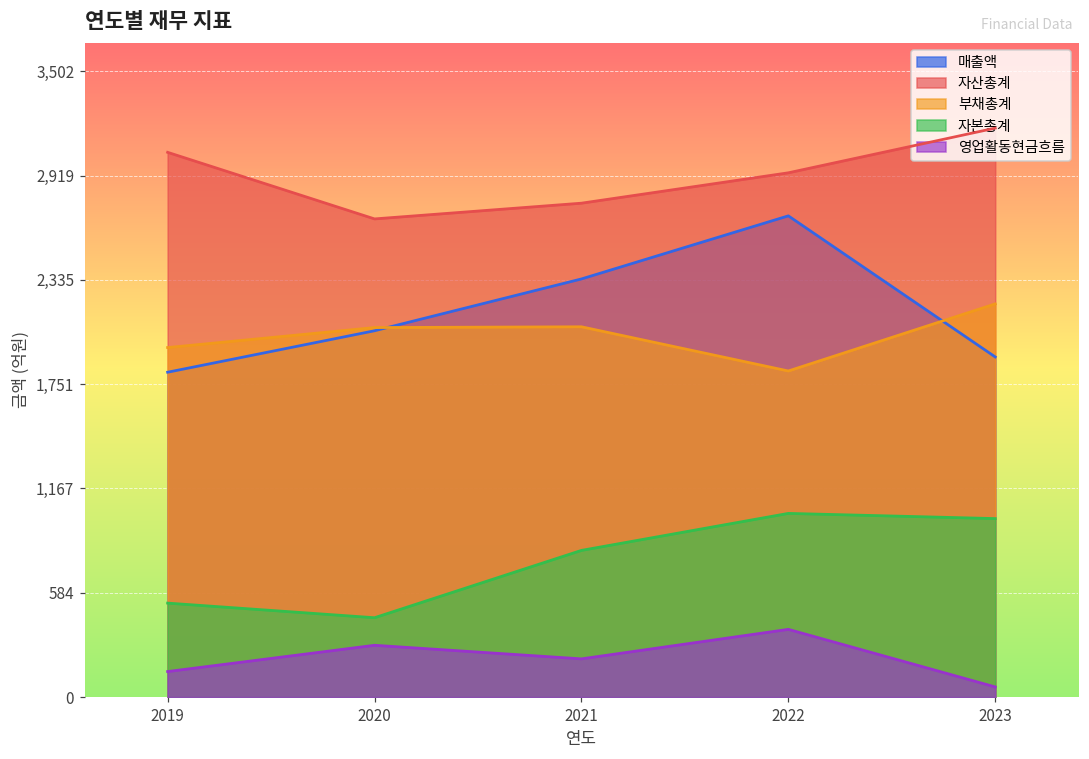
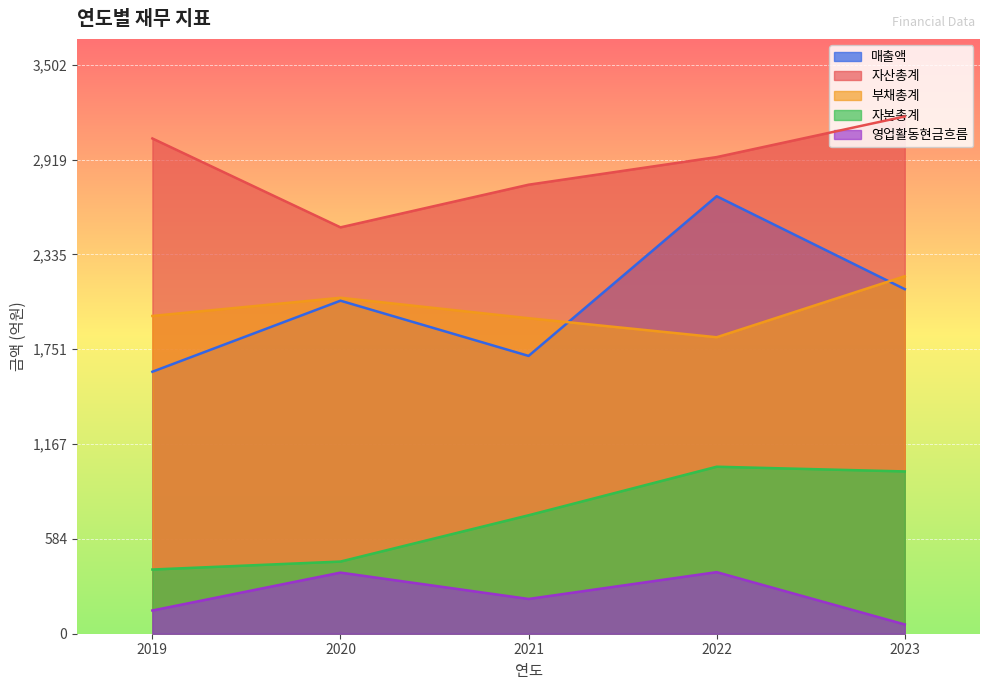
  {
    "매출액": {
-     "2019": "1,820",
+     "2019": "1,610",
      "2020": "2,050",
-     "2021": "2,340",
+     "2021": "1,710",
      "2022": "2,690",
-     "2023": "1,900"
+     "2023": "2,120"
    },
    "자산총계": {
      "2019": "3,050",
-     "2020": "2,680",
+     "2020": "2,500",
      "2021": "2,760",
      "2022": "2,930"
    },
    "부채총계": {
      "2019": "1,960",
      "2020": "2,070",
-     "2021": "2,070",
+     "2021": "1,940",
      "2022": "1,830",
      "2023": "2,200"
    },
    "자본총계": {
-     "2019": "530",
+     "2019": "400",
      "2020": "440",
-     "2021": "820",
+     "2021": "730",
      "2022": "1,030",
      "2023": "1,000"
    },
    "영업활동현금흐름": {
      "2019": "140",
-     "2020": "290",
+     "2020": "380",
      "2021": "210",
      "2022": "380",
      "2023": "60"
    }
  }
